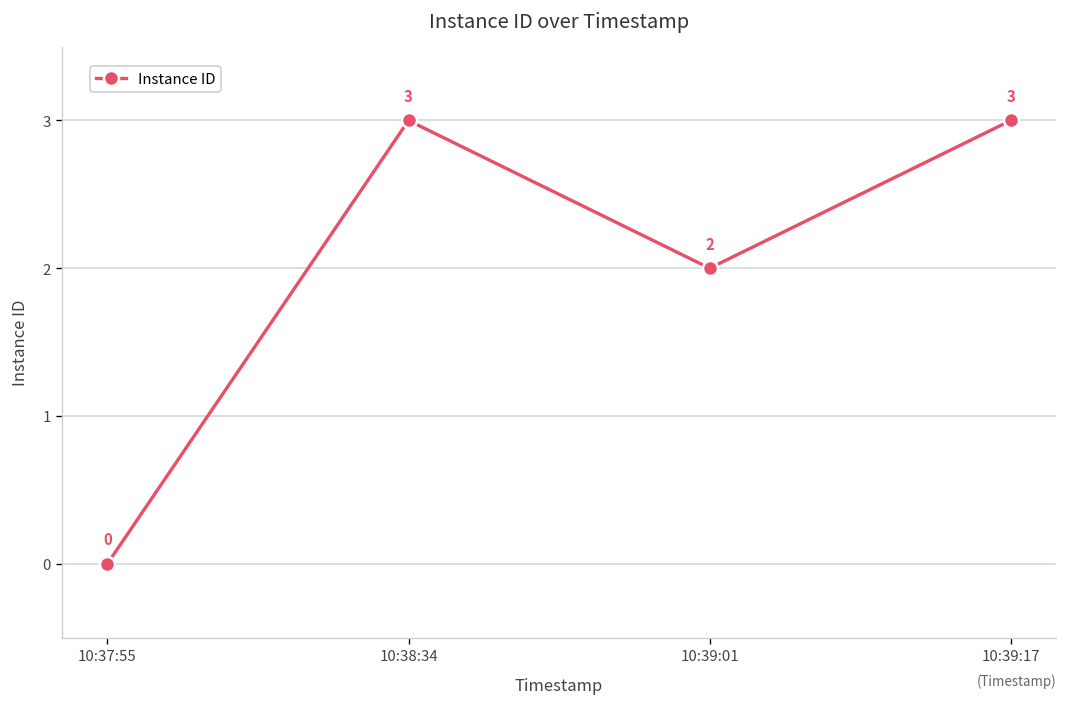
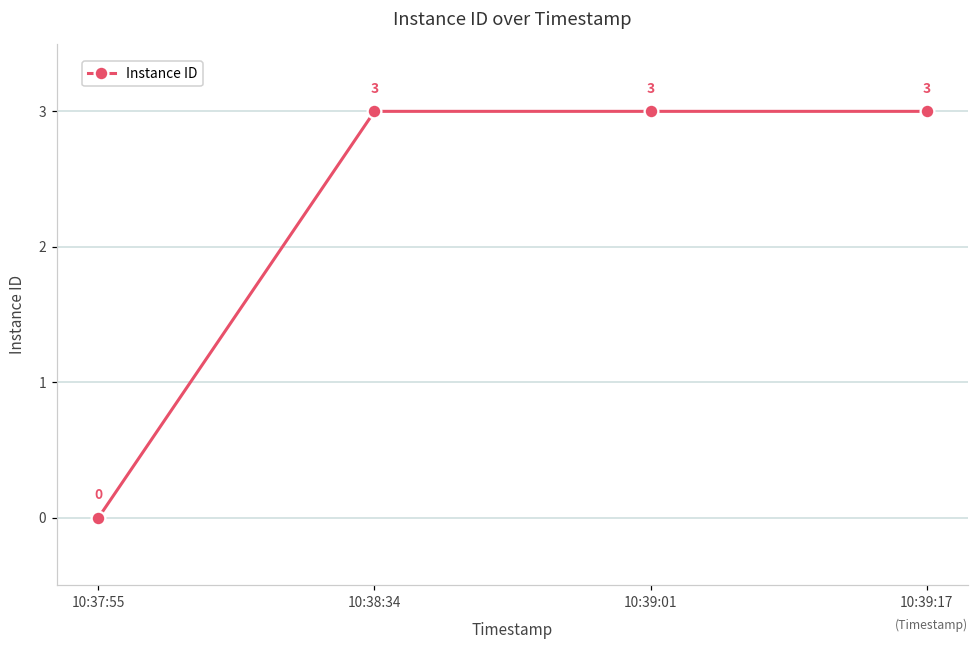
  {
    "10:37:55": 0,
    "10:38:34": 3,
-   "10:39:01": 2,
+   "10:39:01": 3,
    "10:39:17": 3
  }
